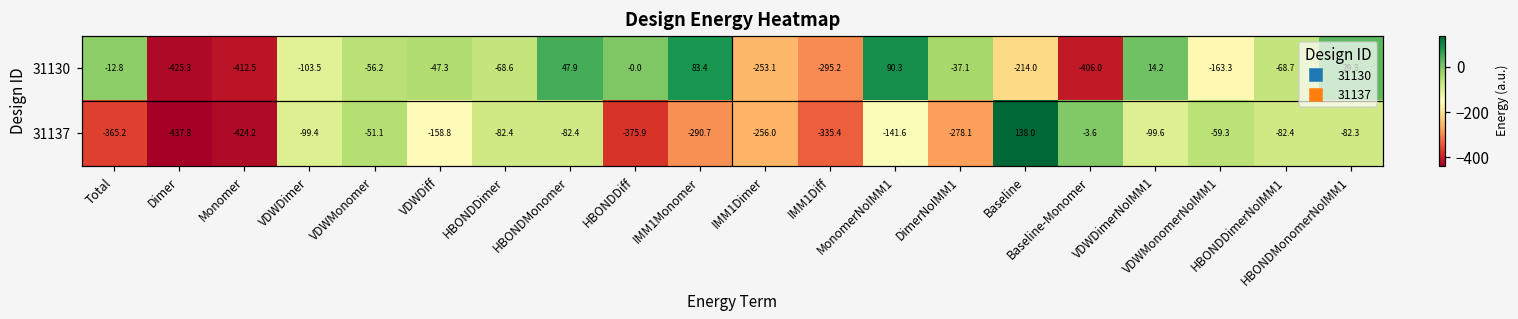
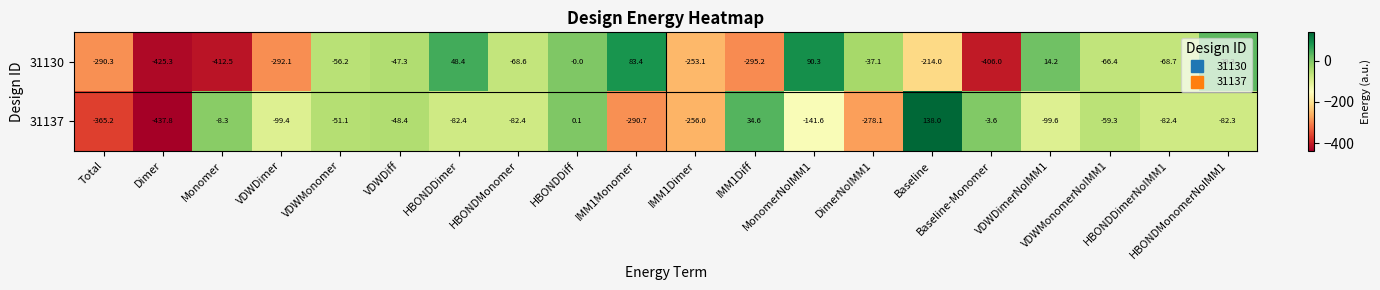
  {
    "31130": {
-     "Total": -12.8,
+     "Total": -290.3,
      "Dimer": -425.3,
      "Monomer": -412.5,
-     "VDWDimer": -103.5,
+     "VDWDimer": -292.1,
      "VDWMonomer": -56.2,
      "VDWDiff": -47.3,
-     "HBONDDimer": -68.6,
-     "HBONDMonomer": 47.9,
+     "HBONDDimer": 48.4,
+     "HBONDMonomer": -68.6,
      "HBONDDiff": -0.0,
      "IMM1Monomer": 83.4,
      "IMM1Dimer": -253.1,
      "IMM1Diff": -295.2,
      "MonomerNoIMM1": 90.3,
      "DimerNoIMM1": -37.1,
      "Baseline": -214.0,
      "Baseline-Monomer": -406.0,
      "VDWDimerNoIMM1": 14.2,
-     "VDWMonomerNoIMM1": -163.3,
+     "VDWMonomerNoIMM1": -66.4,
      "HBONDDimerNoIMM1": -68.7
    },
    "31137": {
      "Total": -365.2,
      "Dimer": -437.8,
-     "Monomer": -424.2,
+     "Monomer": -8.3,
      "VDWDimer": -99.4,
      "VDWMonomer": -51.1,
-     "VDWDiff": -158.8,
+     "VDWDiff": -48.4,
      "HBONDDimer": -82.4,
      "HBONDMonomer": -82.4,
-     "HBONDDiff": -375.9,
+     "HBONDDiff": 0.1,
      "IMM1Monomer": -290.7,
      "IMM1Dimer": -256.0,
-     "IMM1Diff": -335.4,
+     "IMM1Diff": 34.6,
      "MonomerNoIMM1": -141.6,
      "DimerNoIMM1": -278.1,
      "Baseline": 138.0,
      "Baseline-Monomer": -3.6,
      "VDWDimerNoIMM1": -99.6,
      "VDWMonomerNoIMM1": -59.3,
      "HBONDDimerNoIMM1": -82.4,
      "HBONDMonomerNoIMM1": -82.3
    }
  }
